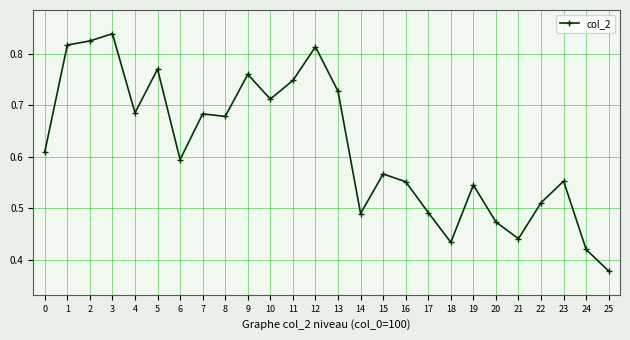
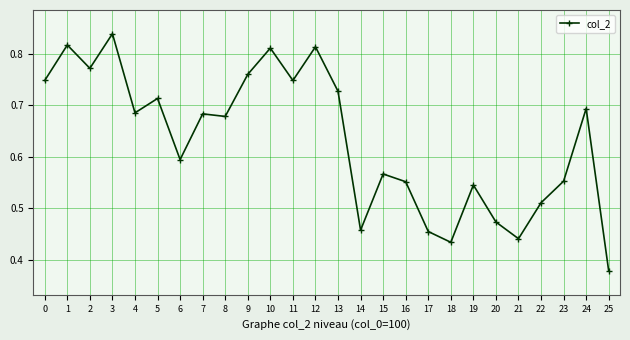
  {
-   "0": 0.61,
+   "0": 0.75,
    "1": 0.82,
-   "2": 0.83,
+   "2": 0.77,
    "3": 0.84,
    "4": 0.69,
-   "5": 0.77,
+   "5": 0.71,
    "6": 0.59,
    "7": 0.68,
    "8": 0.68,
    "9": 0.76,
-   "10": 0.71,
+   "10": 0.81,
    "11": 0.75,
    "12": 0.81,
    "13": 0.73,
-   "14": 0.49,
+   "14": 0.46,
    "15": 0.57,
    "16": 0.55,
-   "17": 0.49,
+   "17": 0.45,
    "18": 0.43,
    "19": 0.54,
    "20": 0.47,
    "21": 0.44,
    "22": 0.51,
    "23": 0.55,
-   "24": 0.42,
+   "24": 0.69,
    "25": 0.38
  }
